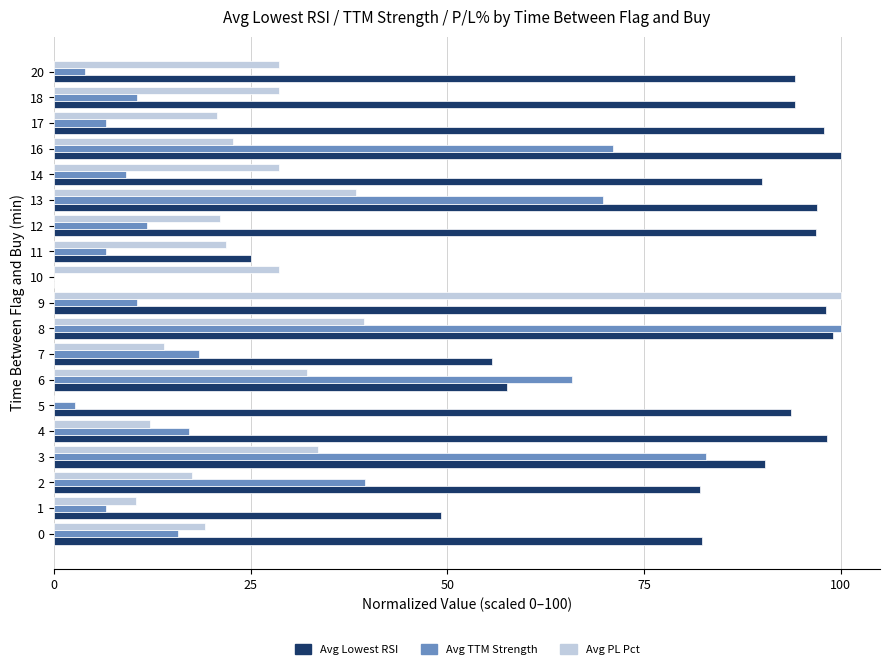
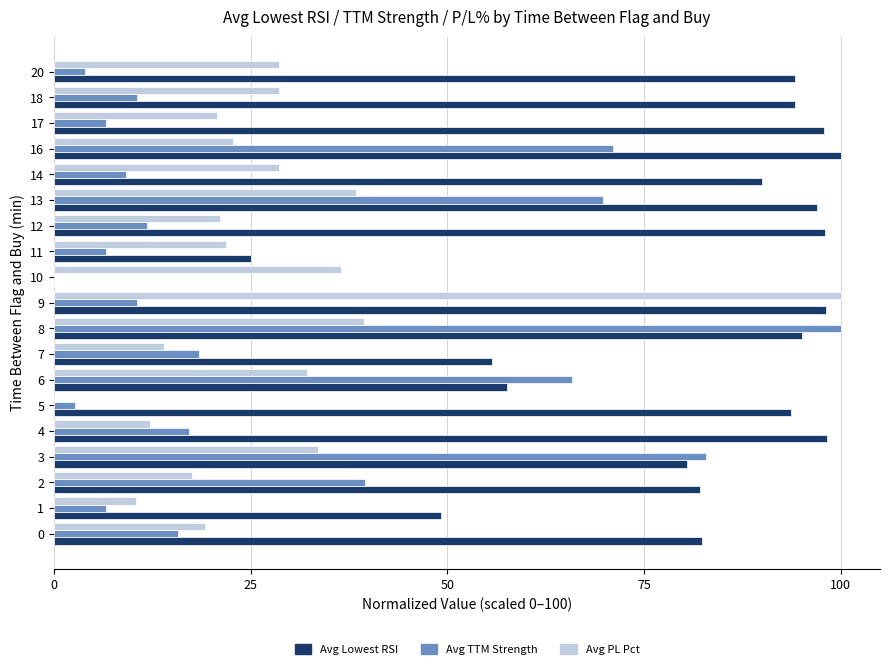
  {
    "Avg Lowest RSI": {
      "20": 94,
      "18": 94,
      "17": 98,
      "16": 100,
      "14": 90,
      "13": 97,
-     "12": 97,
+     "12": 98,
      "11": 25,
      "10": 0,
      "9": 98,
-     "8": 99,
+     "8": 95,
      "7": 56,
      "6": 58,
      "5": 94,
      "4": 98,
-     "3": 90,
+     "3": 80,
      "2": 82,
      "1": 49,
      "0": 82
    },
    "Avg TTM Strength": {
      "20": 4,
      "18": 11,
      "17": 7,
      "16": 71,
      "14": 9,
      "13": 70,
      "12": 12,
      "11": 7,
      "10": 0,
      "9": 11,
      "8": 100,
      "7": 18,
      "6": 66,
      "5": 3,
      "4": 17,
      "3": 83,
      "2": 39,
      "1": 7,
      "0": 16
    },
    "Avg PL Pct": {
      "20": 29,
      "18": 29,
      "17": 21,
      "16": 23,
      "14": 29,
      "13": 38,
      "12": 21,
      "11": 22,
-     "10": 29,
+     "10": 37,
      "9": 100,
      "8": 39,
      "7": 14,
      "6": 32,
      "5": 0,
      "4": 12,
      "3": 34,
      "2": 18,
      "1": 10,
      "0": 19
    }
  }
